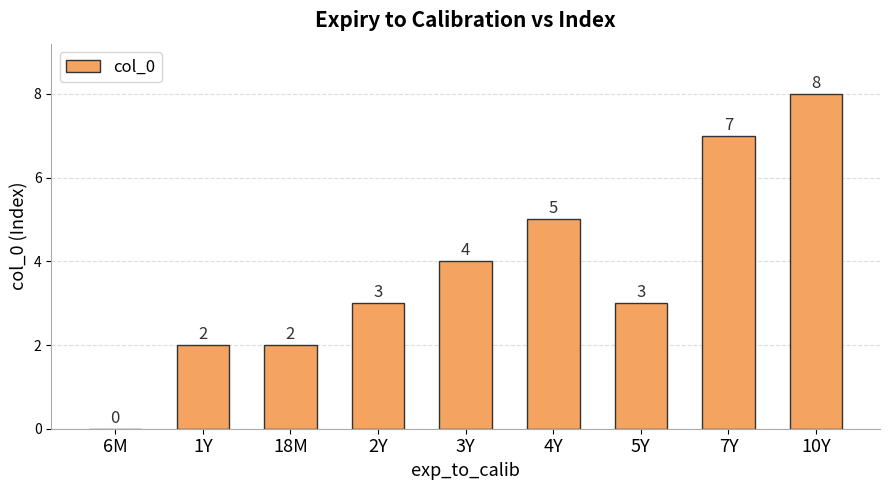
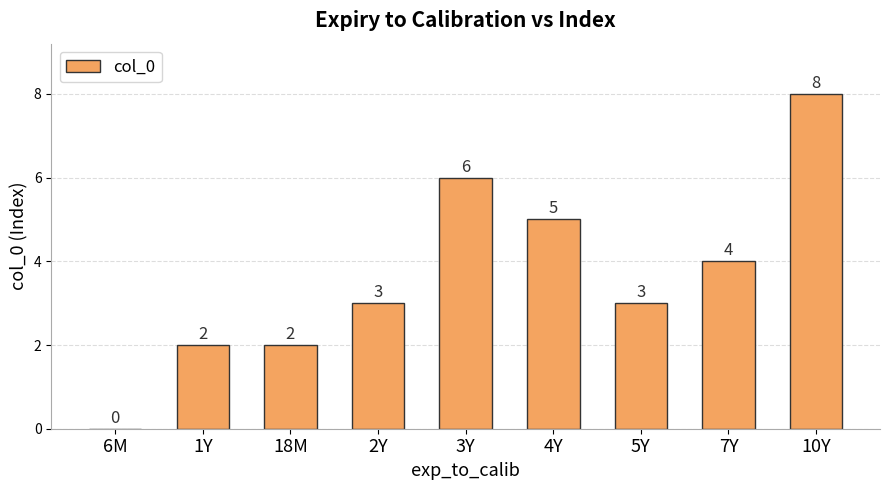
  {
    "6M": 0,
    "1Y": 2,
    "18M": 2,
    "2Y": 3,
-   "3Y": 4,
+   "3Y": 6,
    "4Y": 5,
    "5Y": 3,
-   "7Y": 7,
+   "7Y": 4,
    "10Y": 8
  }
